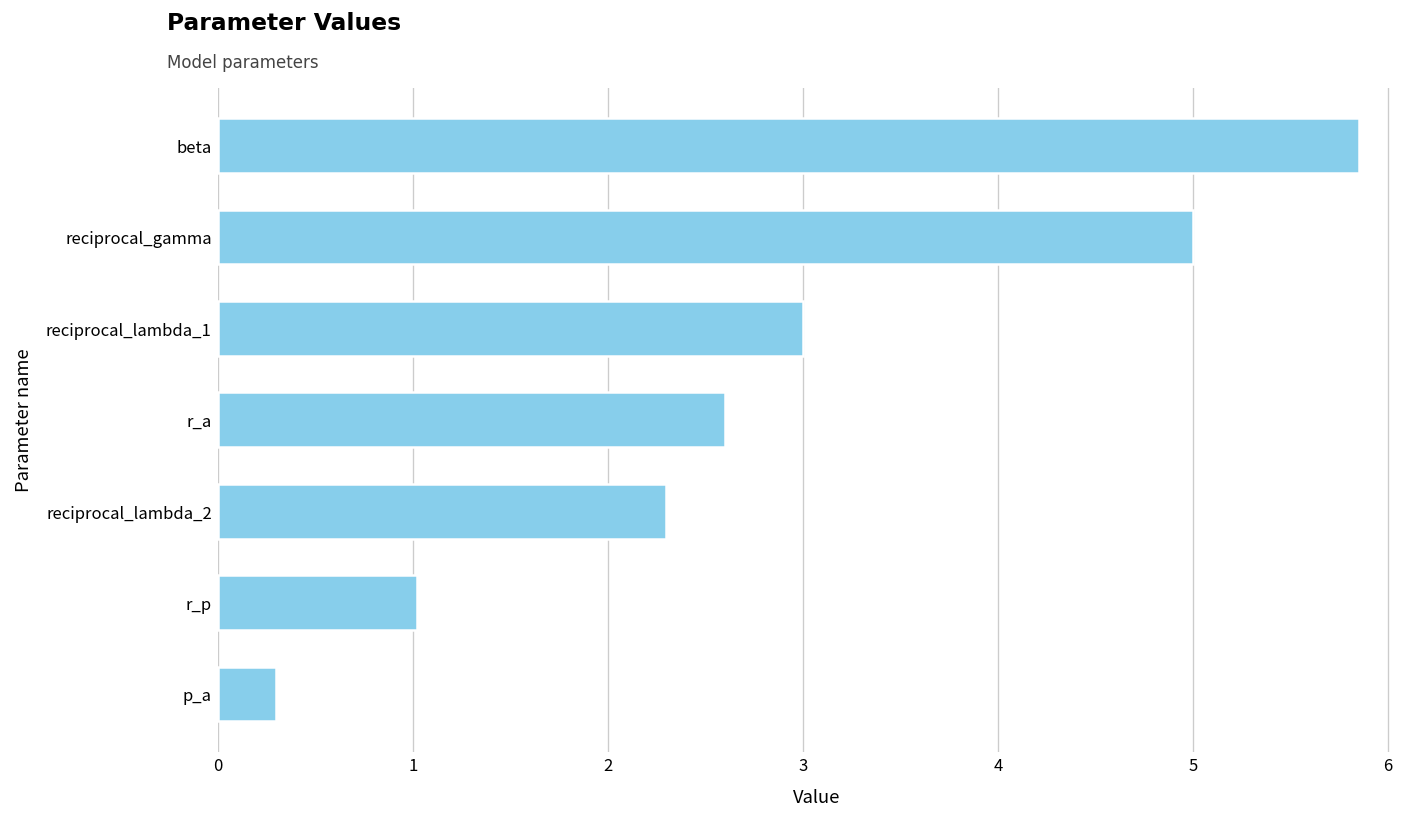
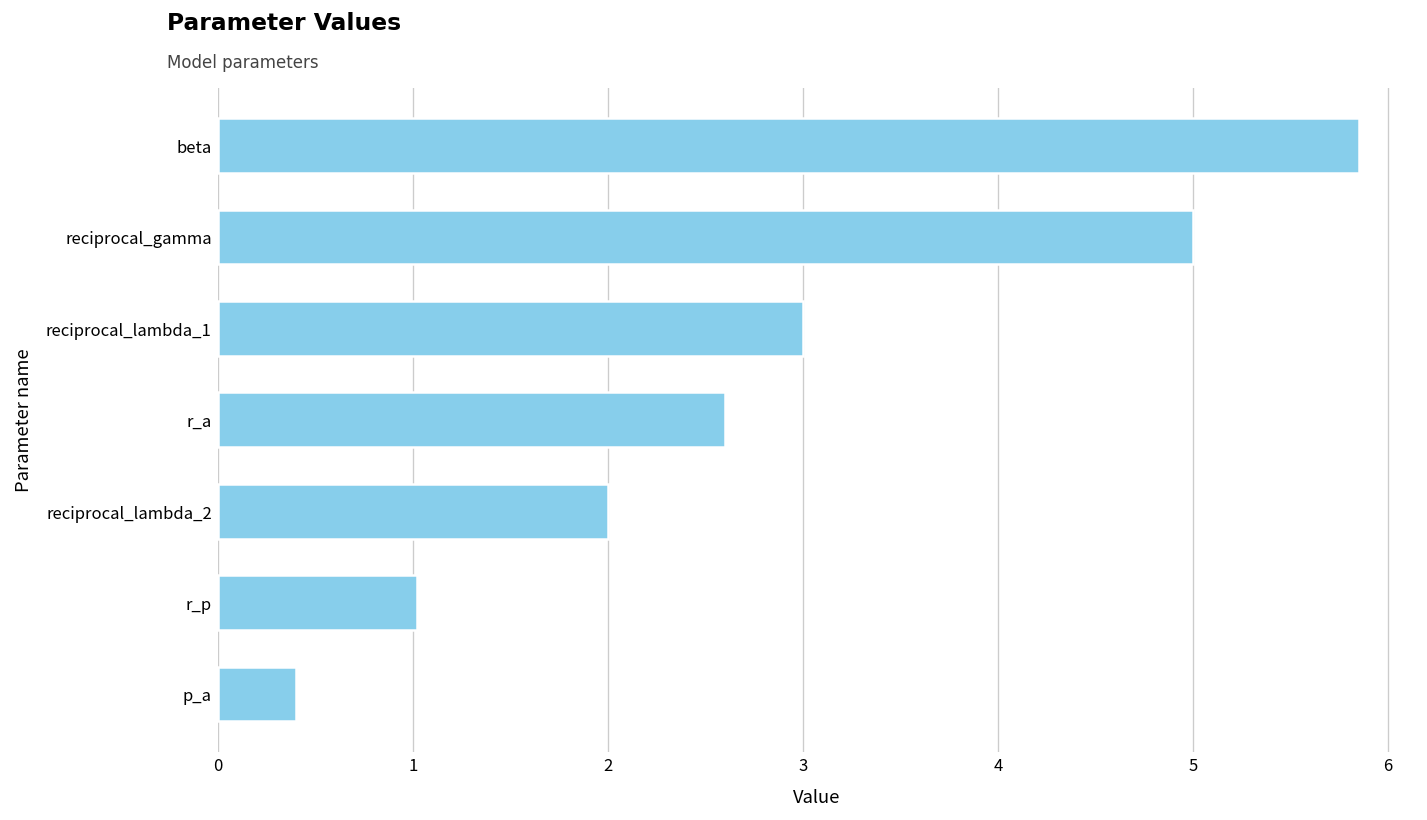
  {
    "beta": 5.85,
    "reciprocal_gamma": 5.0,
    "reciprocal_lambda_1": 3.0,
    "r_a": 2.6,
-   "reciprocal_lambda_2": 2.3,
+   "reciprocal_lambda_2": 2.0,
    "r_p": 1.02,
-   "p_a": 0.3
+   "p_a": 0.4
  }
